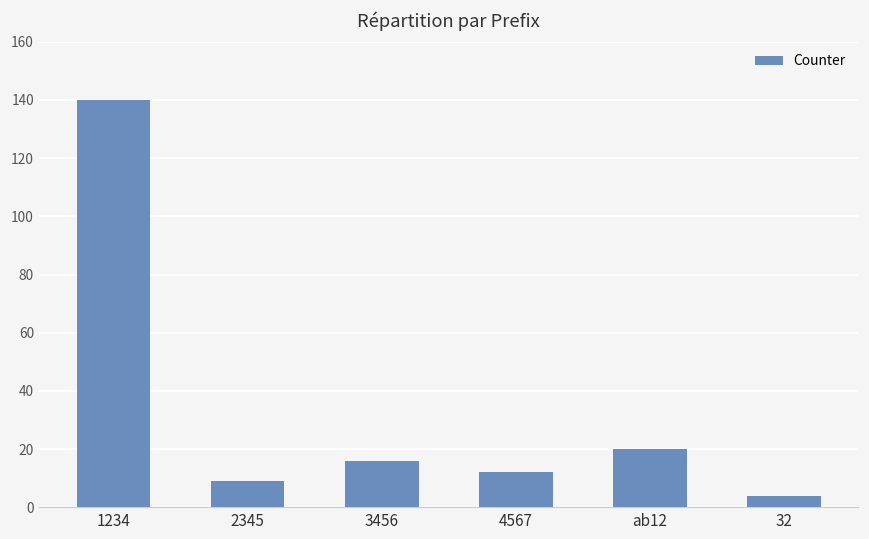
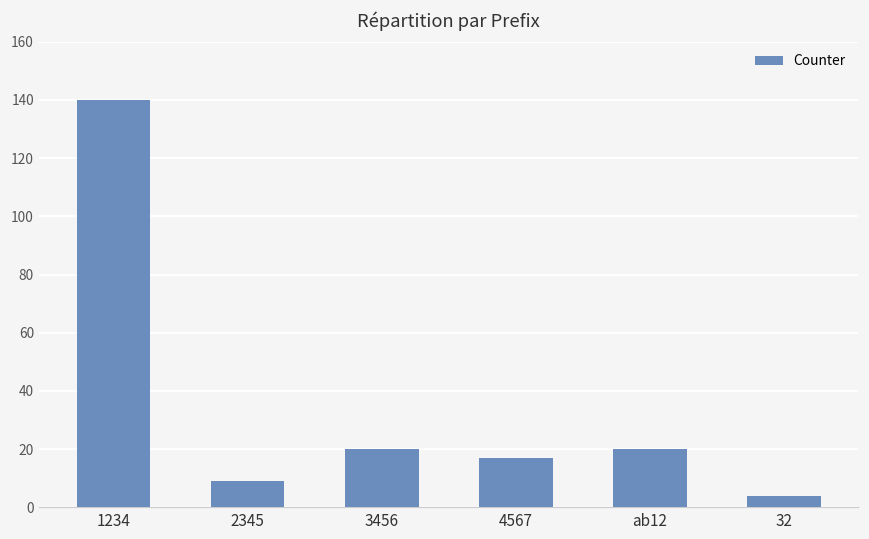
  {
    "1234": 140,
    "2345": 9,
-   "3456": 16,
-   "4567": 12,
+   "3456": 20,
+   "4567": 17,
    "ab12": 20,
    "32": 4
  }
